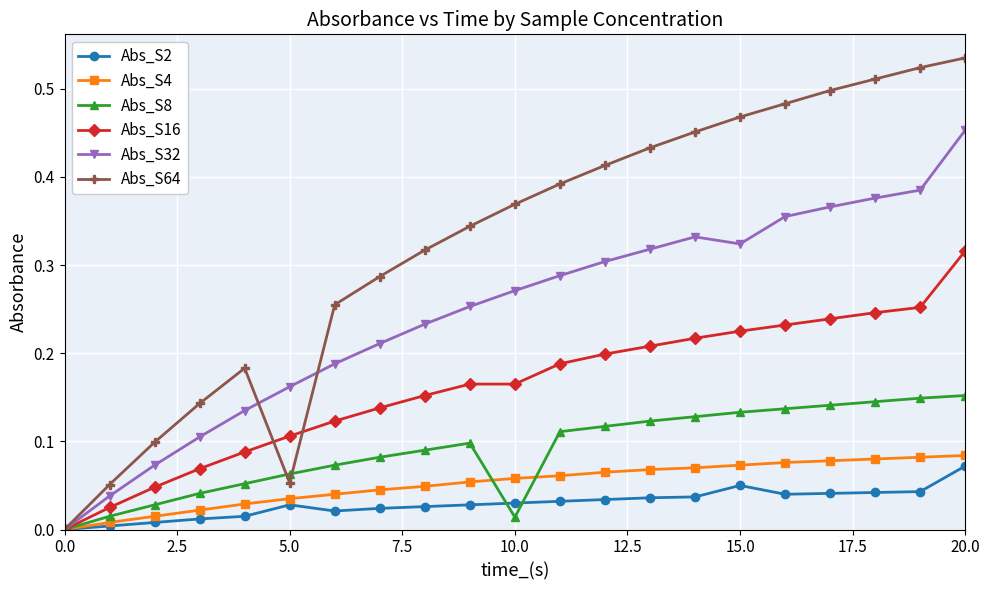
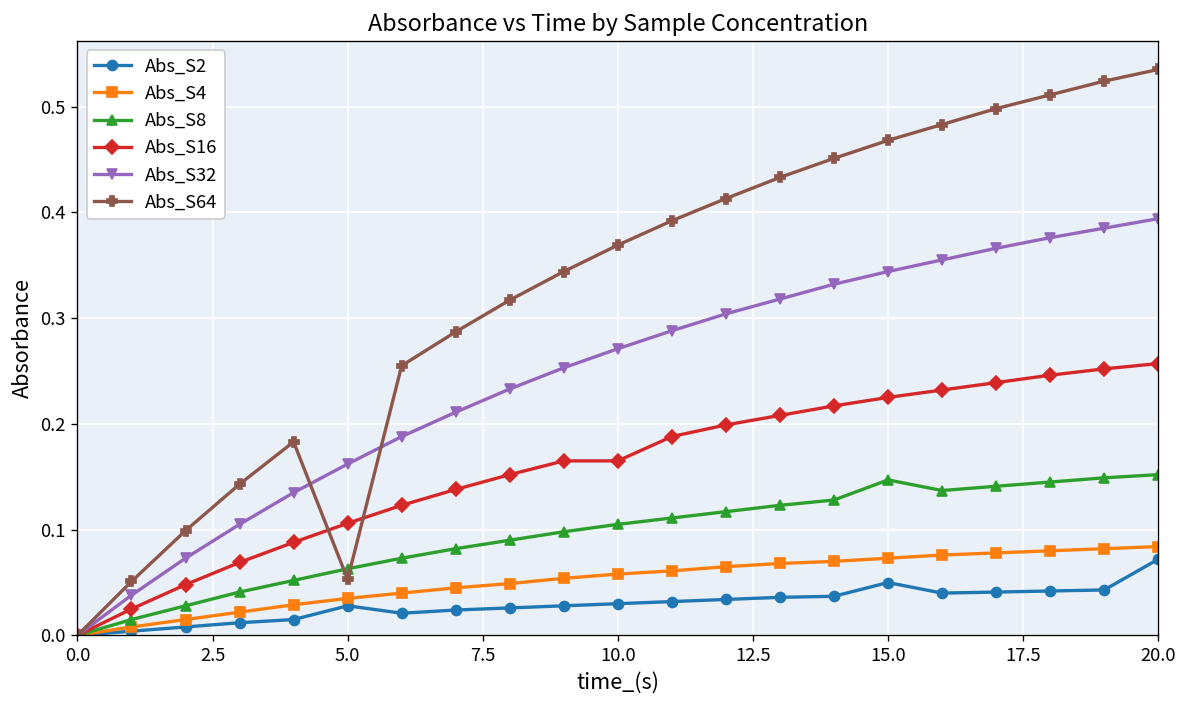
  {
    "Abs_S2": {
      "5.0": 0.03,
      "10.0": 0.03,
      "15.0": 0.05,
      "20.0": 0.07
    },
    "Abs_S4": {
      "5.0": 0.04,
      "10.0": 0.06,
      "15.0": 0.07,
      "20.0": 0.08
    },
    "Abs_S8": {
      "5.0": 0.06,
-     "10.0": 0.01,
-     "15.0": 0.13,
+     "10.0": 0.11,
+     "15.0": 0.15,
      "20.0": 0.15
    },
    "Abs_S16": {
      "5.0": 0.11,
      "10.0": 0.17,
      "15.0": 0.23,
-     "20.0": 0.32
+     "20.0": 0.26
    },
    "Abs_S32": {
      "5.0": 0.16,
      "10.0": 0.27,
-     "15.0": 0.32,
-     "20.0": 0.45
+     "15.0": 0.34,
+     "20.0": 0.39
    },
    "Abs_S64": {
      "5.0": 0.05,
      "10.0": 0.37,
      "15.0": 0.47,
      "20.0": 0.54
    }
  }
